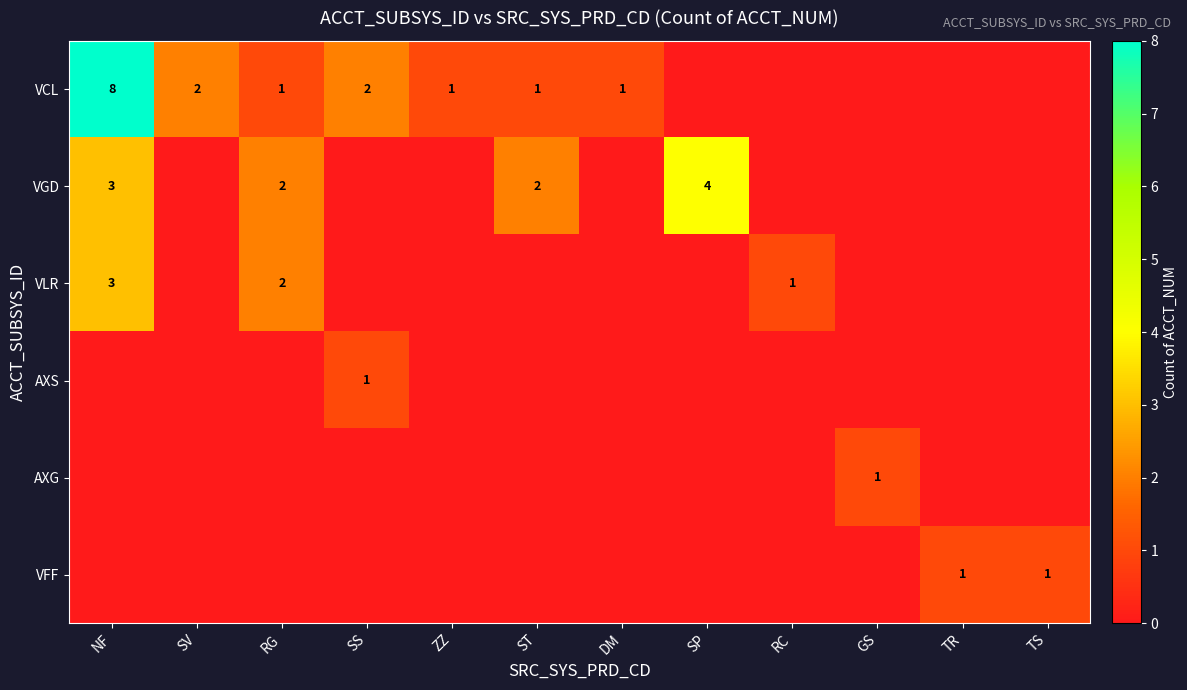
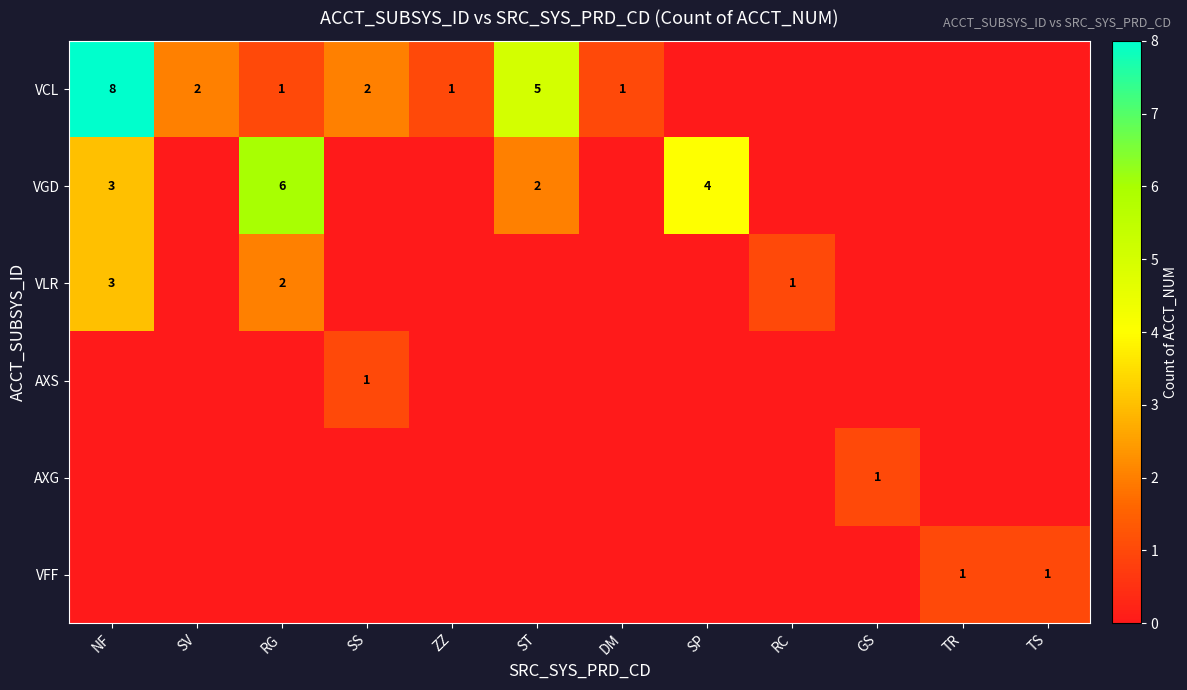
  {
    "VCL": {
      "NF": 8,
      "SV": 2,
      "RG": 1,
      "SS": 2,
      "ZZ": 1,
-     "ST": 1,
+     "ST": 5,
      "DM": 1
    },
    "VGD": {
      "NF": 3,
-     "RG": 2,
+     "RG": 6,
      "ST": 2,
      "SP": 4
    },
    "VLR": {
      "NF": 3,
      "RG": 2,
      "RC": 1
    },
    "AXS": {
      "SS": 1
    },
    "AXG": {
      "GS": 1
    },
    "VFF": {
      "TR": 1,
      "TS": 1
    }
  }
